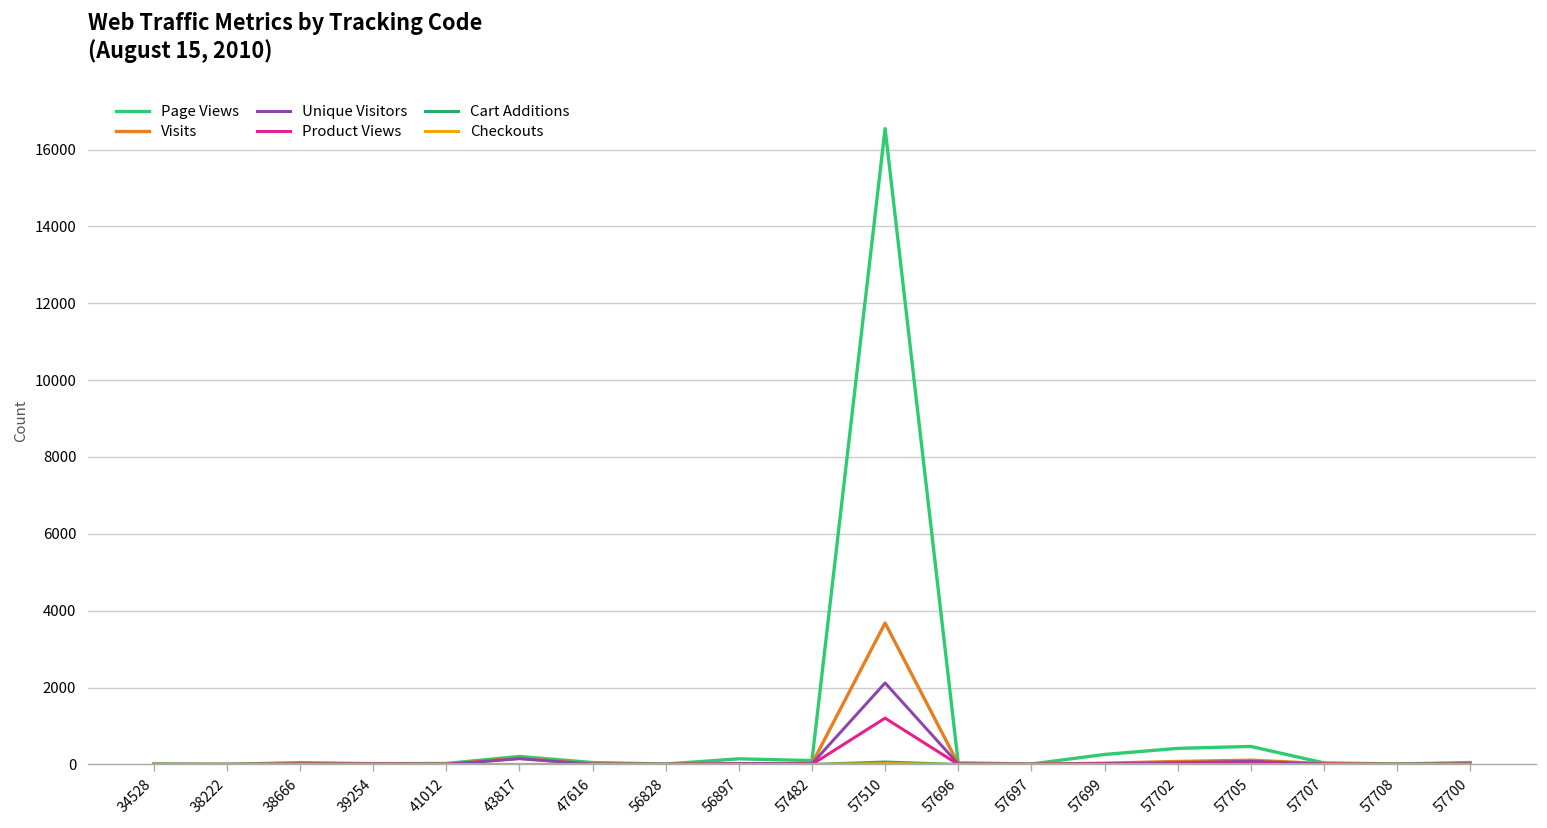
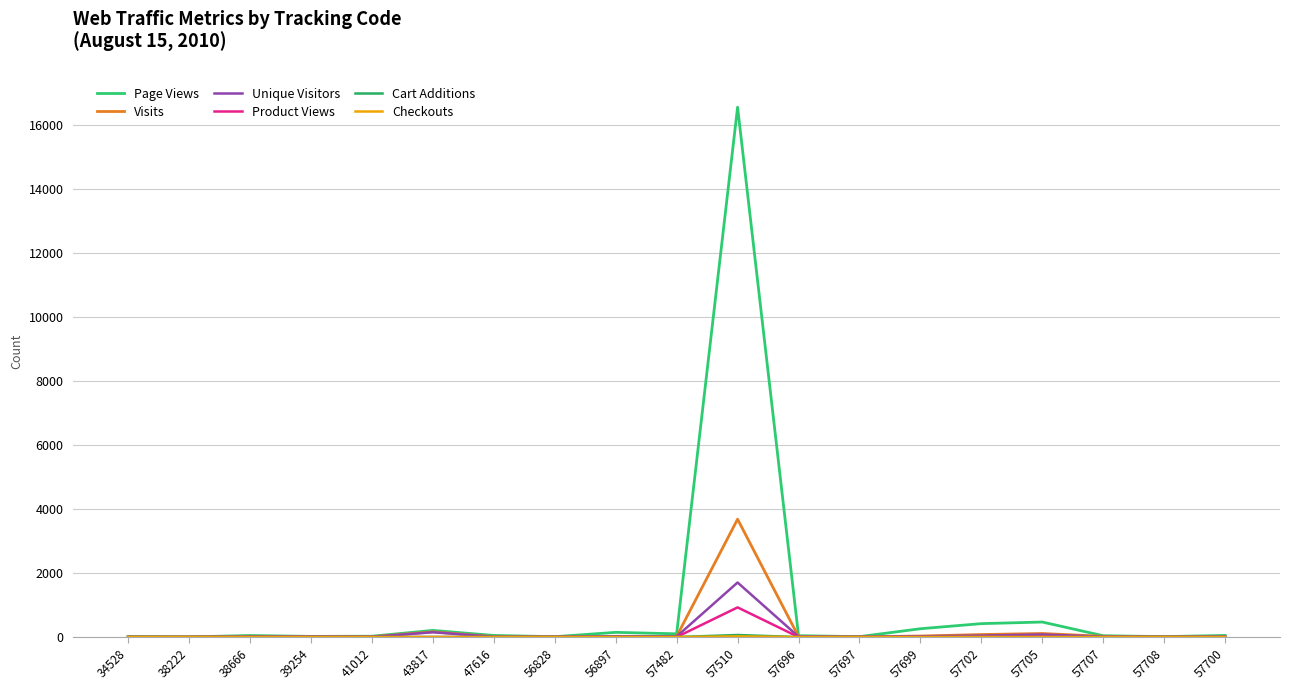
  {
    "Unique Visitors": {
-     "57510": 2100
+     "57510": 1700
    },
    "Product Views": {
-     "57510": 1200
+     "57510": 900
    }
  }
